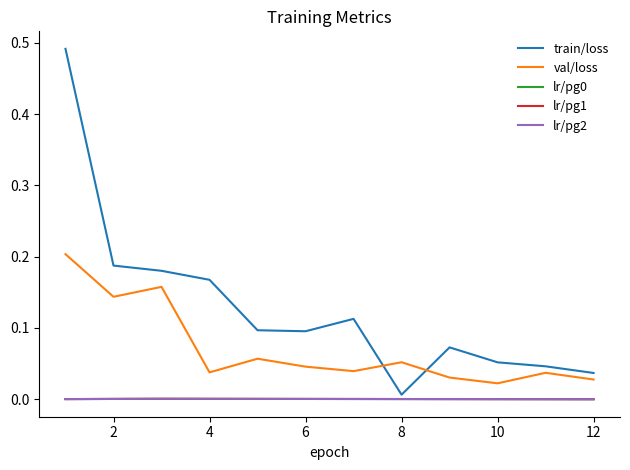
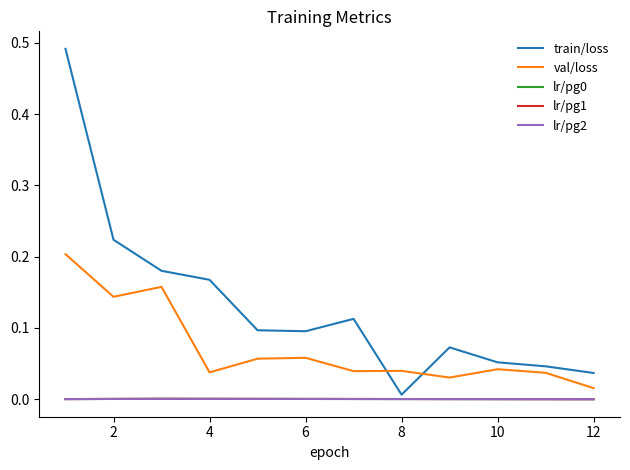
  {
    "train/loss": {
-     "2": 0.19,
+     "2": 0.22,
      "4": 0.17,
      "6": 0.10,
      "8": 0.01,
      "10": 0.05,
      "12": 0.04
    },
    "val/loss": {
      "2": 0.14,
      "4": 0.04,
-     "6": 0.05,
-     "8": 0.05,
-     "10": 0.02,
-     "12": 0.03
+     "6": 0.06,
+     "8": 0.04,
+     "10": 0.04,
+     "12": 0.02
    },
    "lr/pg2": {
      "2": 0.00,
      "4": 0.00,
      "6": 0.00,
      "8": 0.00,
      "10": 0.00,
      "12": 0.00
    }
  }
